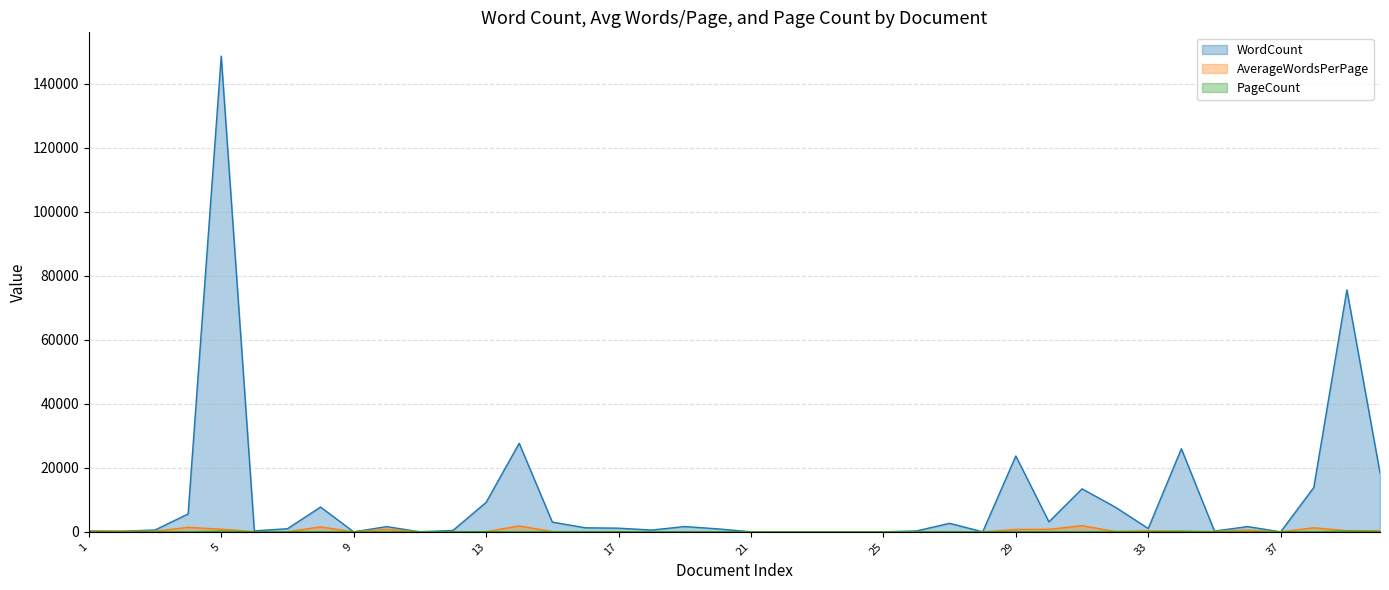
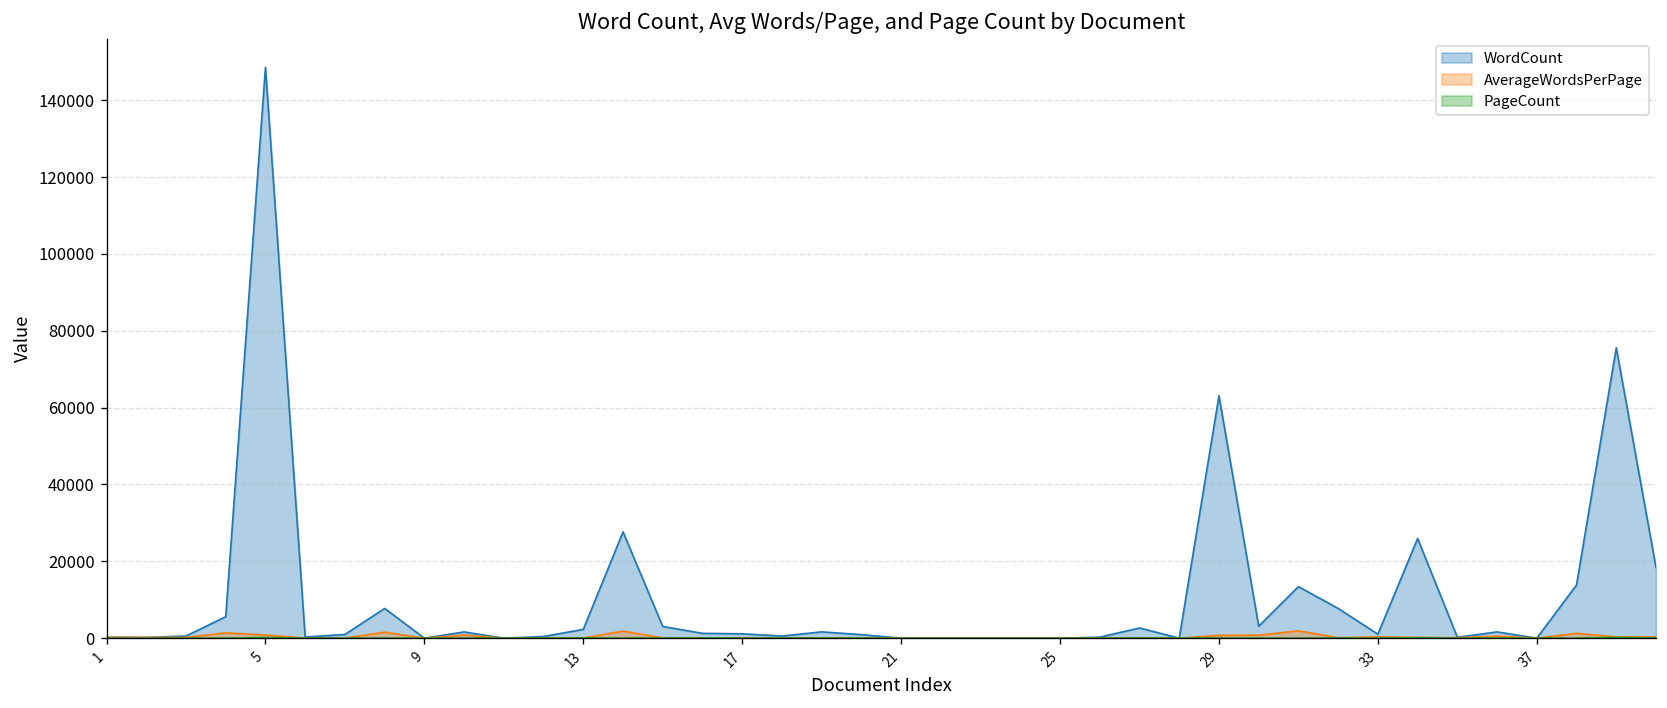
  {
    "WordCount": {
      "5": 149000,
-     "13": 9000,
+     "13": 2000,
      "17": 1000,
-     "29": 24000
+     "29": 63000
    }
  }
